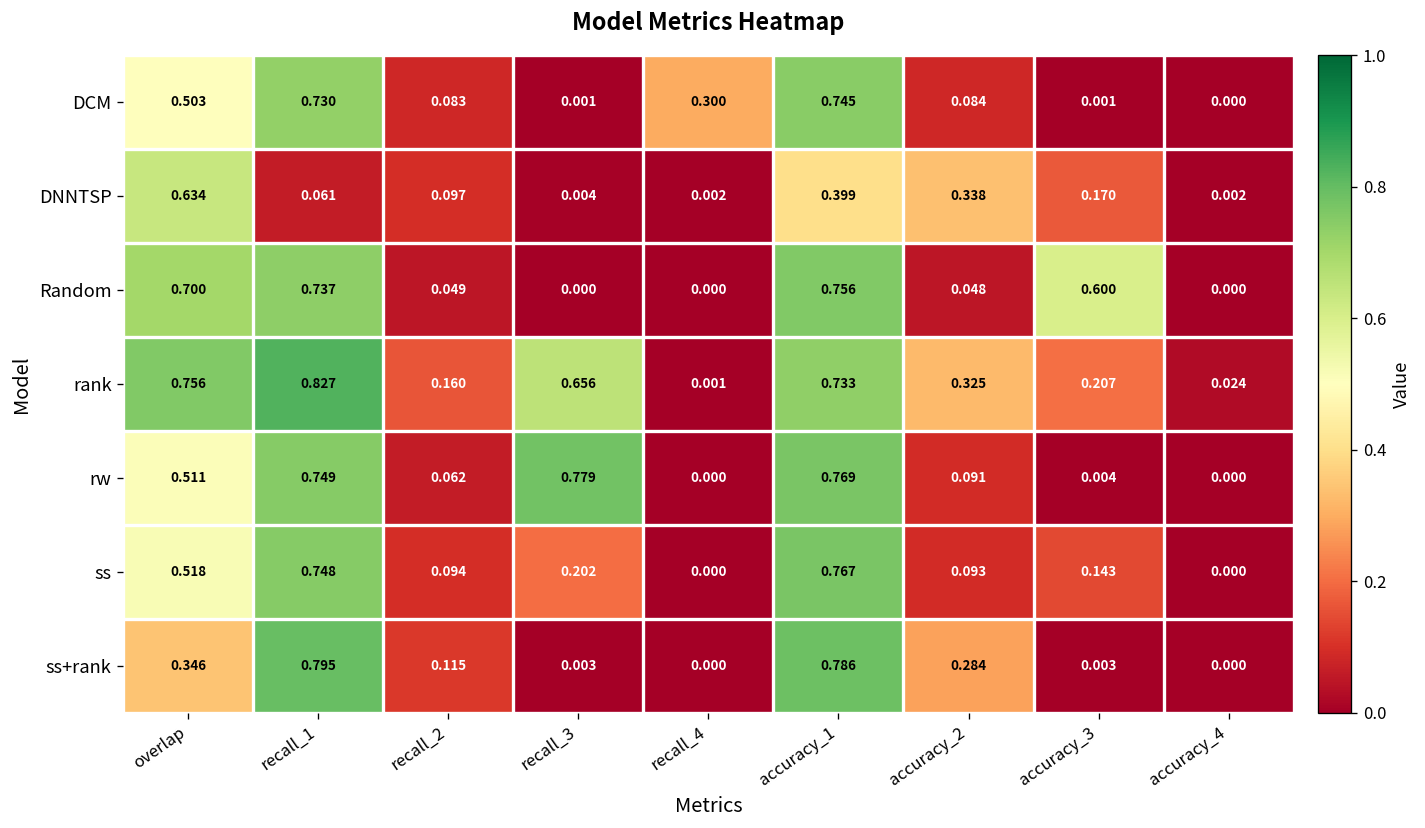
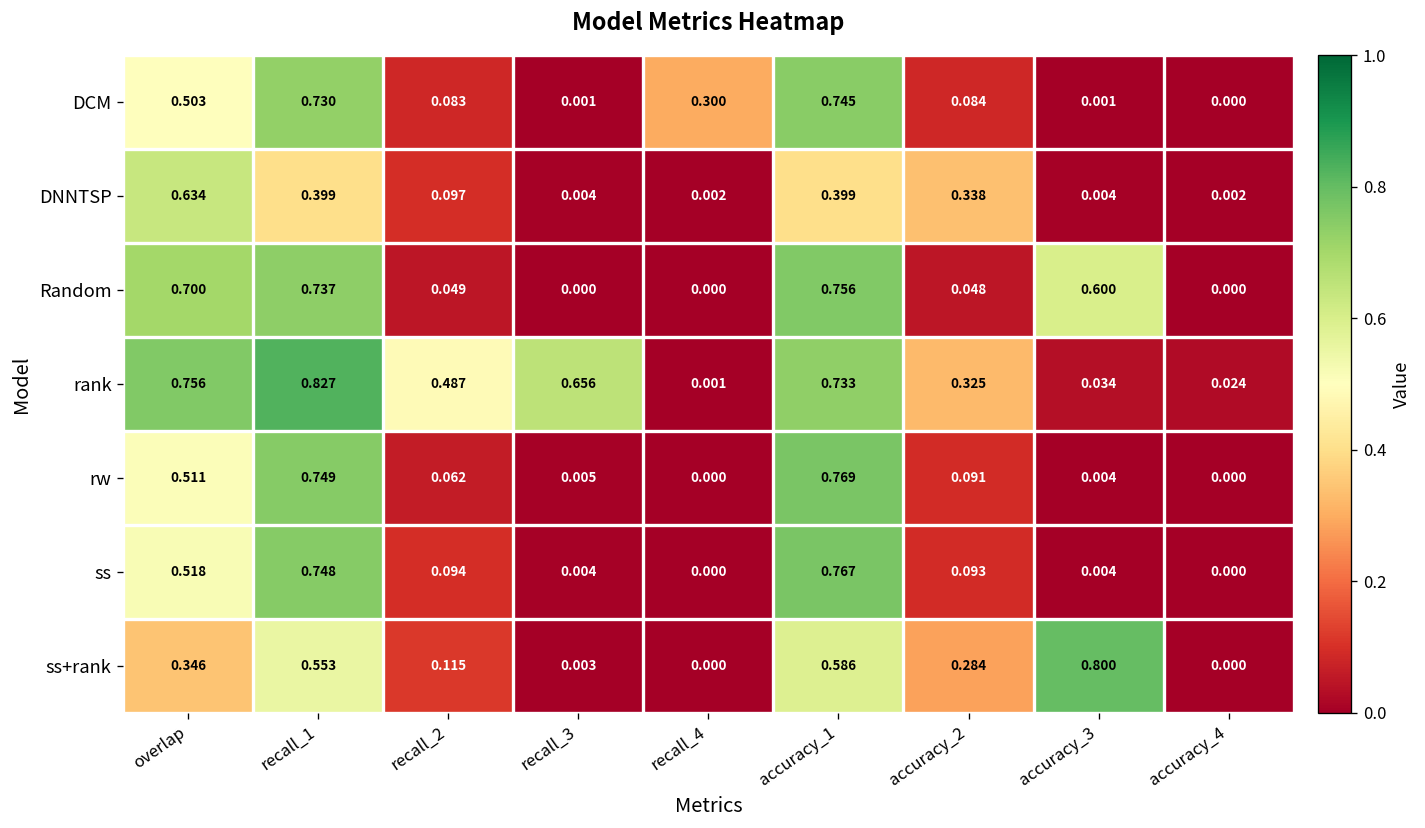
  {
    "DCM": {
      "overlap": 0.503,
      "recall_1": 0.730,
      "recall_2": 0.083,
      "recall_3": 0.001,
      "recall_4": 0.300,
      "accuracy_1": 0.745,
      "accuracy_2": 0.084,
      "accuracy_3": 0.001,
      "accuracy_4": 0.000
    },
    "DNNTSP": {
      "overlap": 0.634,
-     "recall_1": 0.061,
+     "recall_1": 0.399,
      "recall_2": 0.097,
      "recall_3": 0.004,
      "recall_4": 0.002,
      "accuracy_1": 0.399,
      "accuracy_2": 0.338,
-     "accuracy_3": 0.170,
+     "accuracy_3": 0.004,
      "accuracy_4": 0.002
    },
    "Random": {
      "overlap": 0.700,
      "recall_1": 0.737,
      "recall_2": 0.049,
      "recall_3": 0.000,
      "recall_4": 0.000,
      "accuracy_1": 0.756,
      "accuracy_2": 0.048,
      "accuracy_3": 0.600,
      "accuracy_4": 0.000
    },
    "rank": {
      "overlap": 0.756,
      "recall_1": 0.827,
-     "recall_2": 0.160,
+     "recall_2": 0.487,
      "recall_3": 0.656,
      "recall_4": 0.001,
      "accuracy_1": 0.733,
      "accuracy_2": 0.325,
-     "accuracy_3": 0.207,
+     "accuracy_3": 0.034,
      "accuracy_4": 0.024
    },
    "rw": {
      "overlap": 0.511,
      "recall_1": 0.749,
      "recall_2": 0.062,
-     "recall_3": 0.779,
+     "recall_3": 0.005,
      "recall_4": 0.000,
      "accuracy_1": 0.769,
      "accuracy_2": 0.091,
      "accuracy_3": 0.004,
      "accuracy_4": 0.000
    },
    "ss": {
      "overlap": 0.518,
      "recall_1": 0.748,
      "recall_2": 0.094,
-     "recall_3": 0.202,
+     "recall_3": 0.004,
      "recall_4": 0.000,
      "accuracy_1": 0.767,
      "accuracy_2": 0.093,
-     "accuracy_3": 0.143,
+     "accuracy_3": 0.004,
      "accuracy_4": 0.000
    },
    "ss+rank": {
      "overlap": 0.346,
-     "recall_1": 0.795,
+     "recall_1": 0.553,
      "recall_2": 0.115,
      "recall_3": 0.003,
      "recall_4": 0.000,
-     "accuracy_1": 0.786,
+     "accuracy_1": 0.586,
      "accuracy_2": 0.284,
-     "accuracy_3": 0.003,
+     "accuracy_3": 0.800,
      "accuracy_4": 0.000
    }
  }
